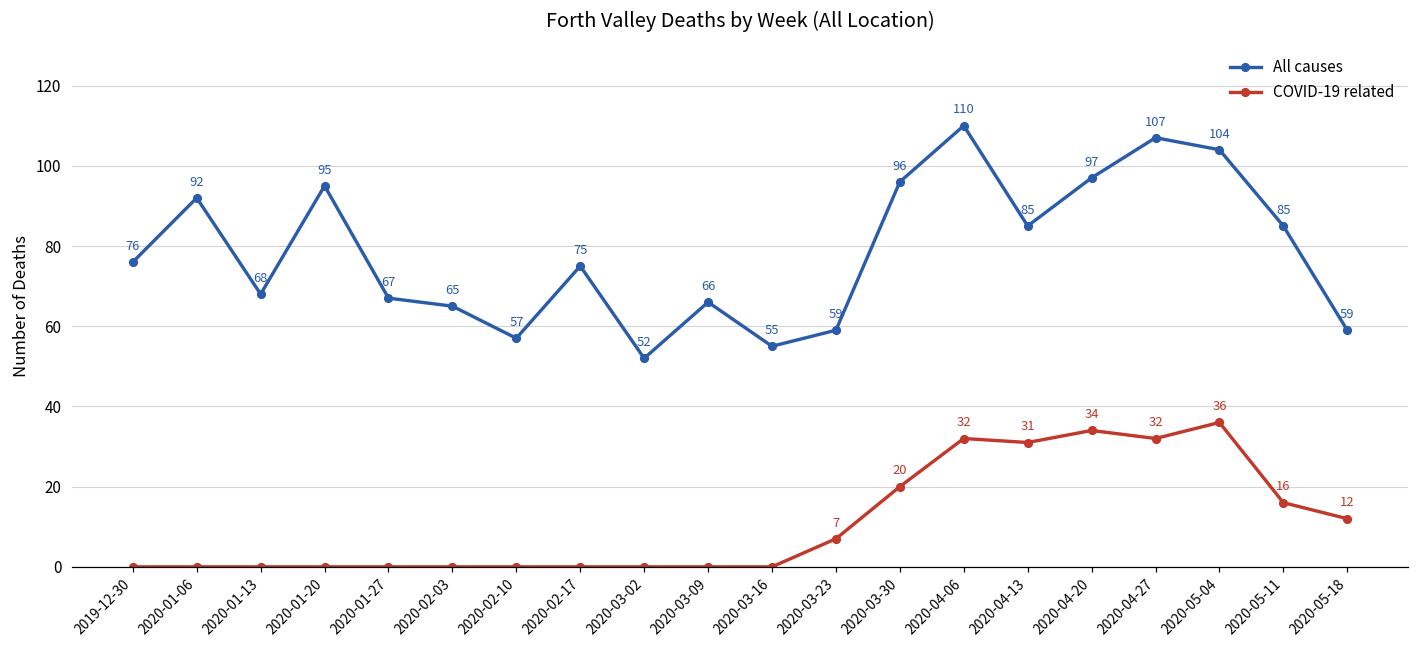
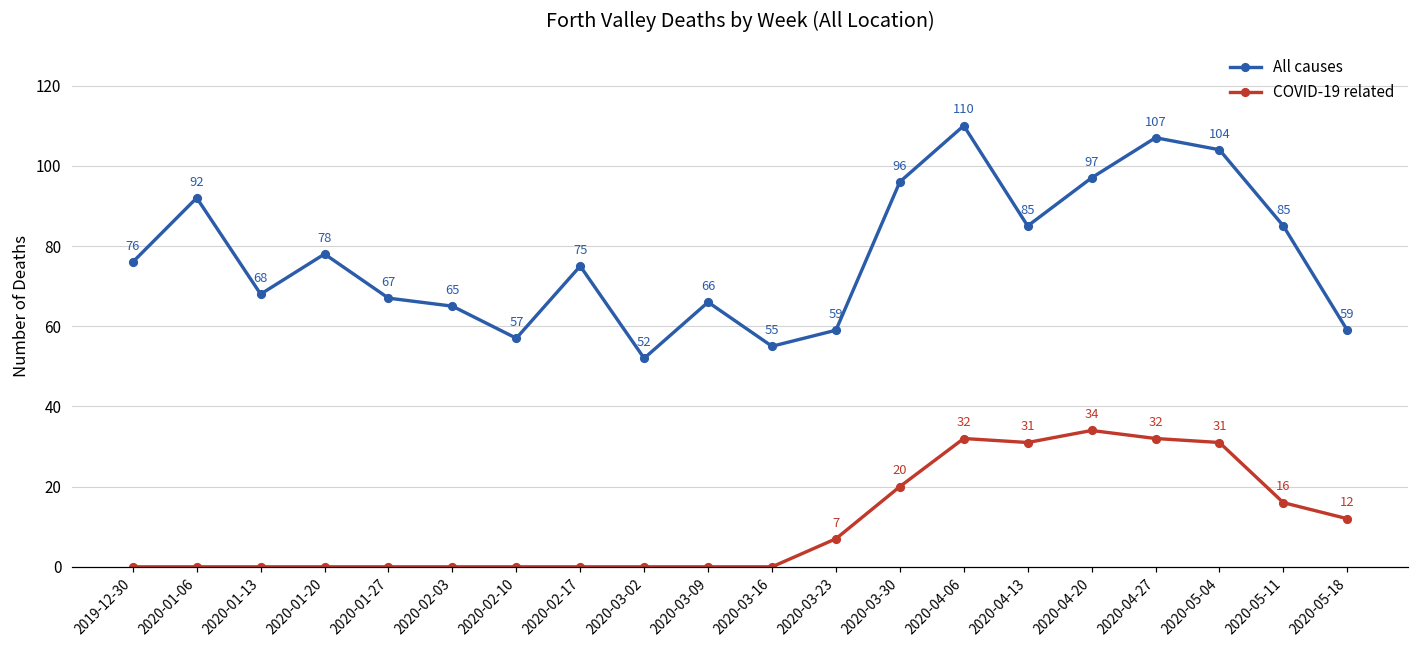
  {
    "All causes": {
      "2019-12-30": 76,
      "2020-01-06": 92,
      "2020-01-13": 68,
-     "2020-01-20": 95,
+     "2020-01-20": 78,
      "2020-01-27": 67,
      "2020-02-03": 65,
      "2020-02-10": 57,
      "2020-02-17": 75,
      "2020-03-02": 52,
      "2020-03-09": 66,
      "2020-03-16": 55,
      "2020-03-23": 59,
      "2020-03-30": 96,
      "2020-04-06": 110,
      "2020-04-13": 85,
      "2020-04-20": 97,
      "2020-04-27": 107,
      "2020-05-04": 104,
      "2020-05-11": 85,
      "2020-05-18": 59
    },
    "COVID-19 related": {
      "2020-03-23": 7,
      "2020-03-30": 20,
      "2020-04-06": 32,
      "2020-04-13": 31,
      "2020-04-20": 34,
      "2020-04-27": 32,
-     "2020-05-04": 36,
+     "2020-05-04": 31,
      "2020-05-11": 16,
      "2020-05-18": 12
    }
  }
